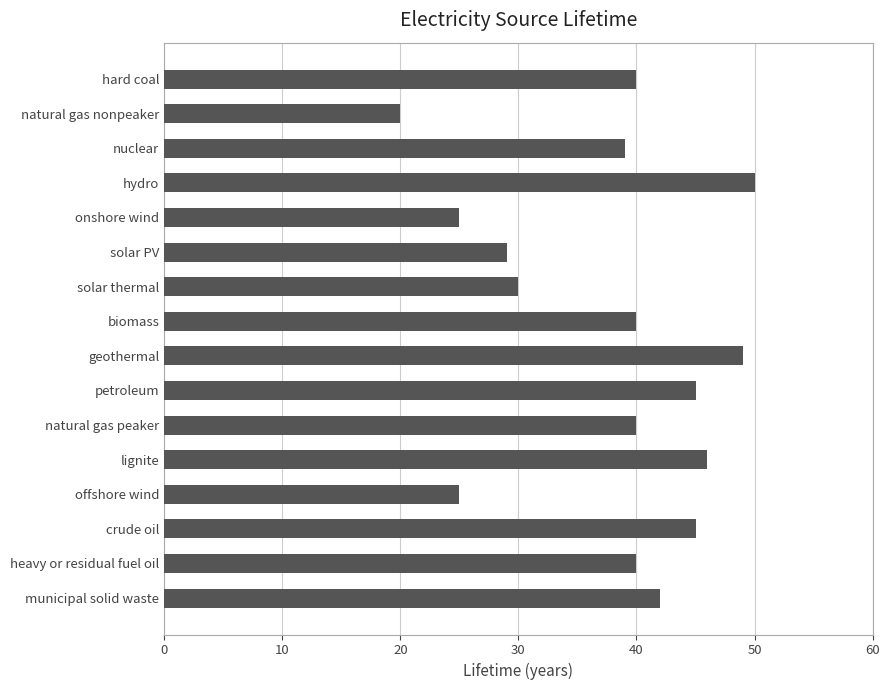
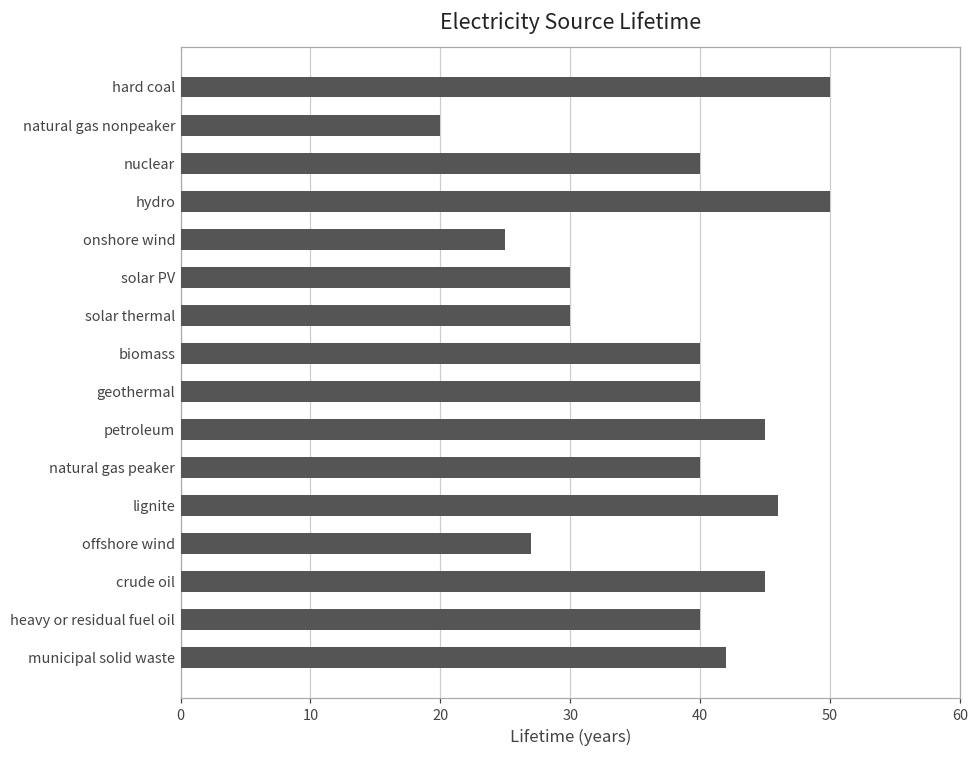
  {
-   "hard coal": 40,
+   "hard coal": 50,
    "natural gas nonpeaker": 20,
-   "nuclear": 39,
+   "nuclear": 40,
    "hydro": 50,
    "onshore wind": 25,
-   "solar PV": 29,
+   "solar PV": 30,
    "solar thermal": 30,
    "biomass": 40,
-   "geothermal": 49,
+   "geothermal": 40,
    "petroleum": 45,
    "natural gas peaker": 40,
    "lignite": 46,
-   "offshore wind": 25,
+   "offshore wind": 27,
    "crude oil": 45,
    "heavy or residual fuel oil": 40,
    "municipal solid waste": 42
  }
